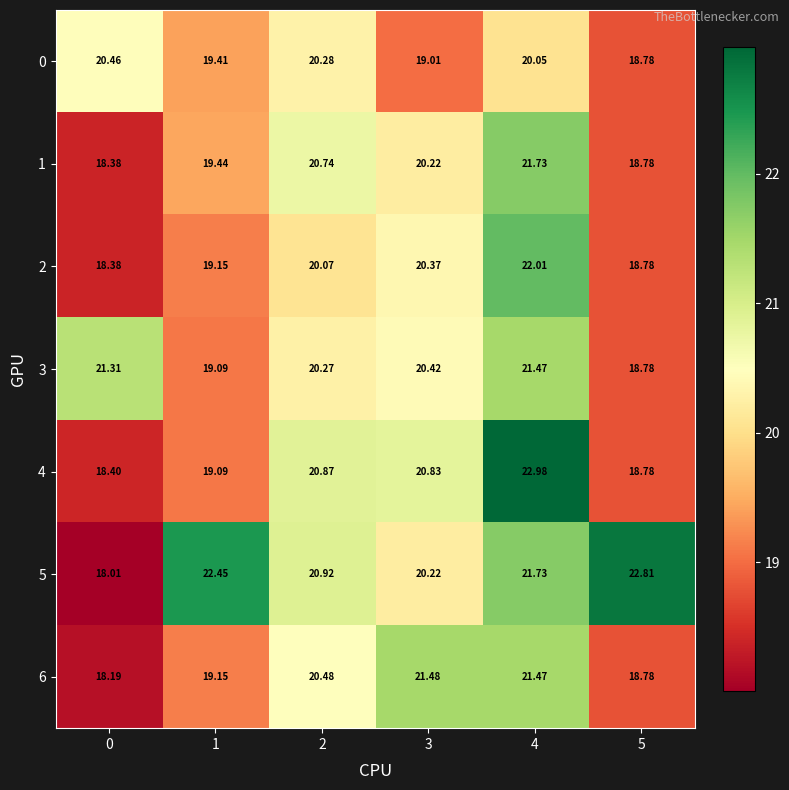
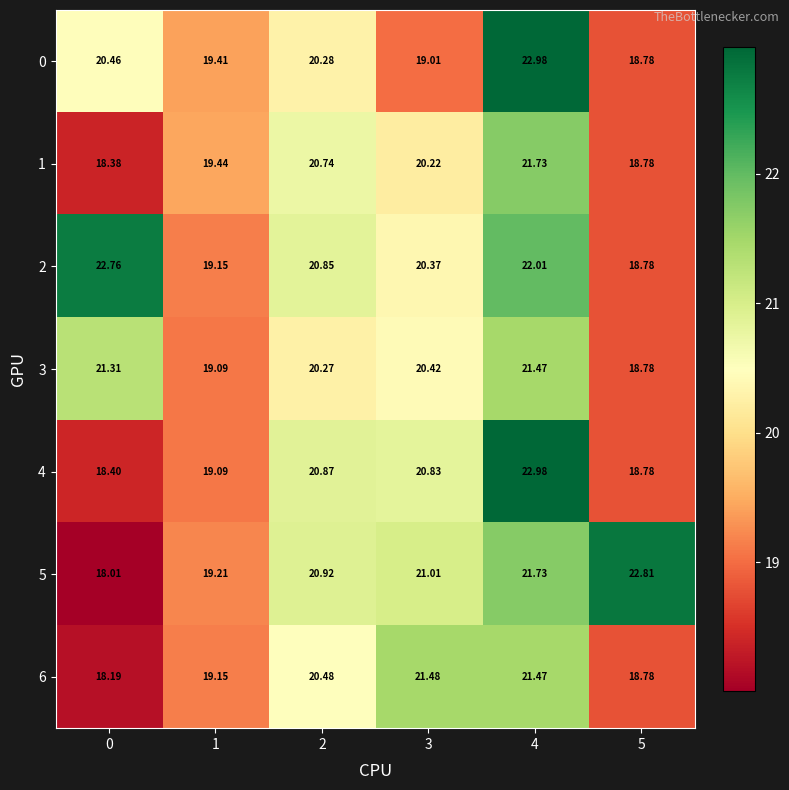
  {
    "0": {
      "0": 20.46,
      "1": 19.41,
      "2": 20.28,
      "3": 19.01,
-     "4": 20.05,
+     "4": 22.98,
      "5": 18.78
    },
    "1": {
      "0": 18.38,
      "1": 19.44,
      "2": 20.74,
      "3": 20.22,
      "4": 21.73,
      "5": 18.78
    },
    "2": {
-     "0": 18.38,
+     "0": 22.76,
      "1": 19.15,
-     "2": 20.07,
+     "2": 20.85,
      "3": 20.37,
      "4": 22.01,
      "5": 18.78
    },
    "3": {
      "0": 21.31,
      "1": 19.09,
      "2": 20.27,
      "3": 20.42,
      "4": 21.47,
      "5": 18.78
    },
    "4": {
      "0": 18.40,
      "1": 19.09,
      "2": 20.87,
      "3": 20.83,
      "4": 22.98,
      "5": 18.78
    },
    "5": {
      "0": 18.01,
-     "1": 22.45,
+     "1": 19.21,
      "2": 20.92,
-     "3": 20.22,
+     "3": 21.01,
      "4": 21.73,
      "5": 22.81
    },
    "6": {
      "0": 18.19,
      "1": 19.15,
      "2": 20.48,
      "3": 21.48,
      "4": 21.47,
      "5": 18.78
    }
  }
